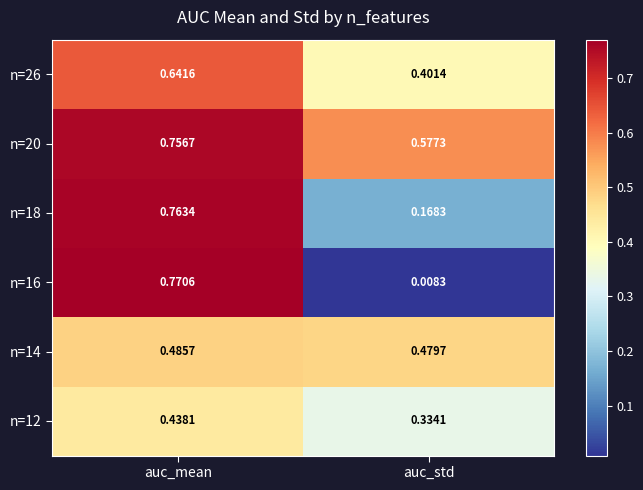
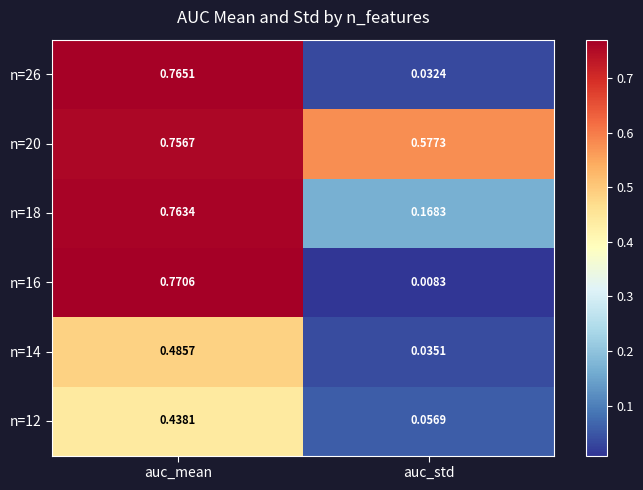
  {
    "n=26": {
-     "auc_mean": 0.6416,
-     "auc_std": 0.4014
+     "auc_mean": 0.7651,
+     "auc_std": 0.0324
    },
    "n=20": {
      "auc_mean": 0.7567,
      "auc_std": 0.5773
    },
    "n=18": {
      "auc_mean": 0.7634,
      "auc_std": 0.1683
    },
    "n=16": {
      "auc_mean": 0.7706,
      "auc_std": 0.0083
    },
    "n=14": {
      "auc_mean": 0.4857,
-     "auc_std": 0.4797
+     "auc_std": 0.0351
    },
    "n=12": {
      "auc_mean": 0.4381,
-     "auc_std": 0.3341
+     "auc_std": 0.0569
    }
  }
